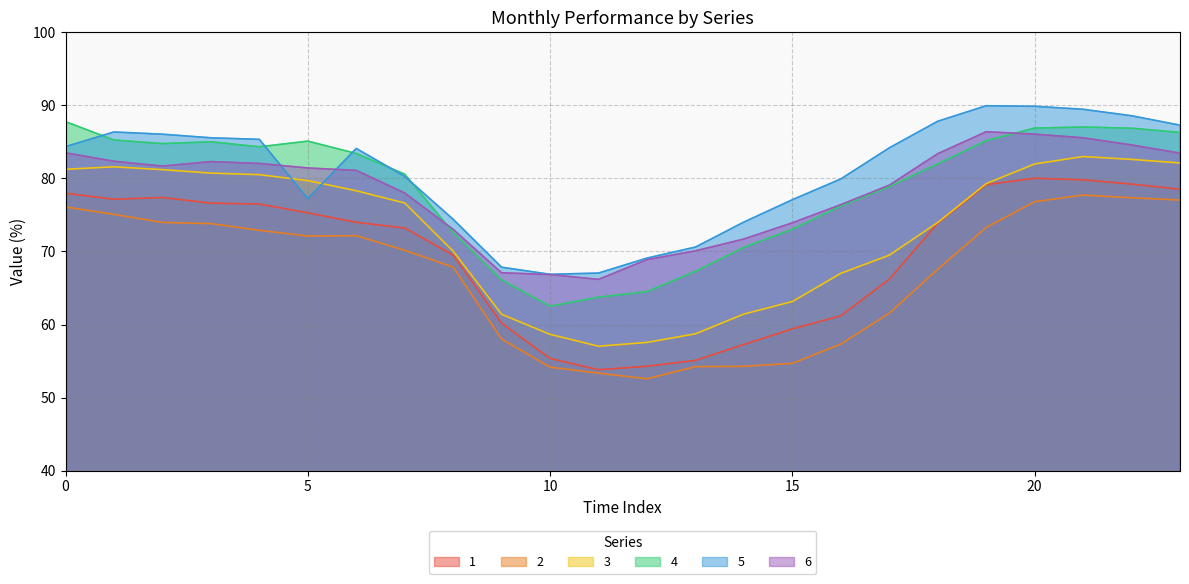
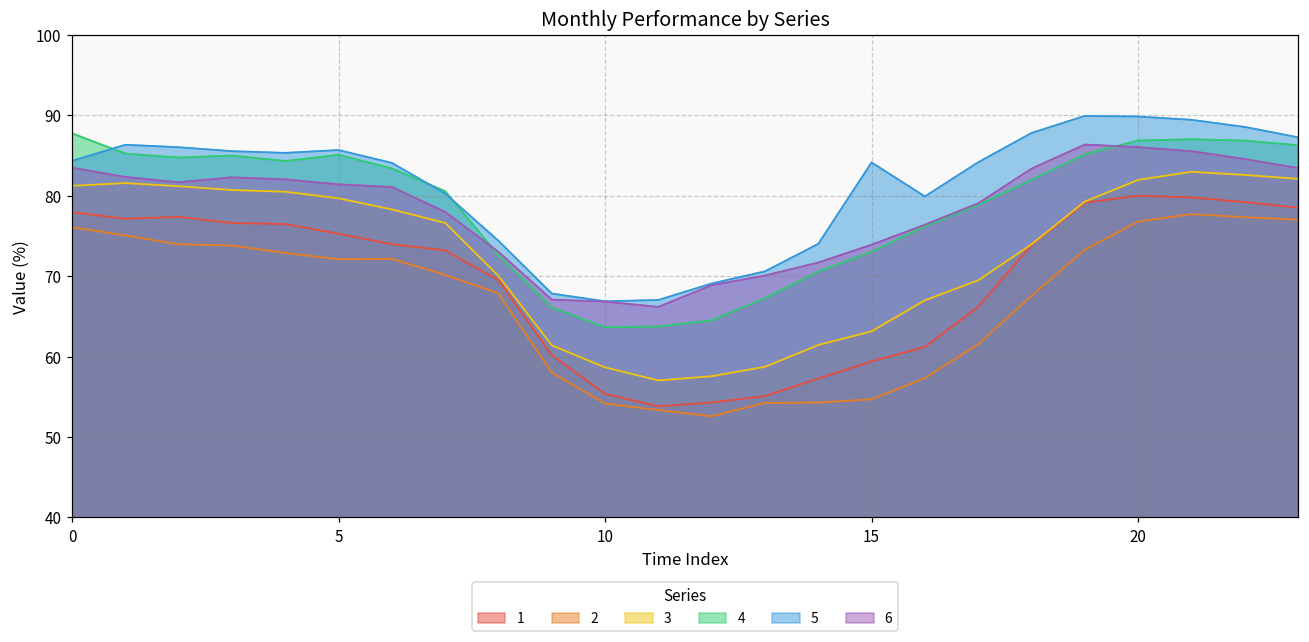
  {
    "4": {
      "0": 88,
      "5": 85,
-     "10": 62,
+     "10": 64,
      "15": 73,
      "20": 87
    },
    "5": {
      "0": 84,
-     "5": 77,
-     "15": 77,
+     "5": 86,
+     "15": 84,
      "20": 90
    },
    "6": {
      "0": 83,
      "5": 81,
      "15": 74,
      "20": 86
    }
  }
